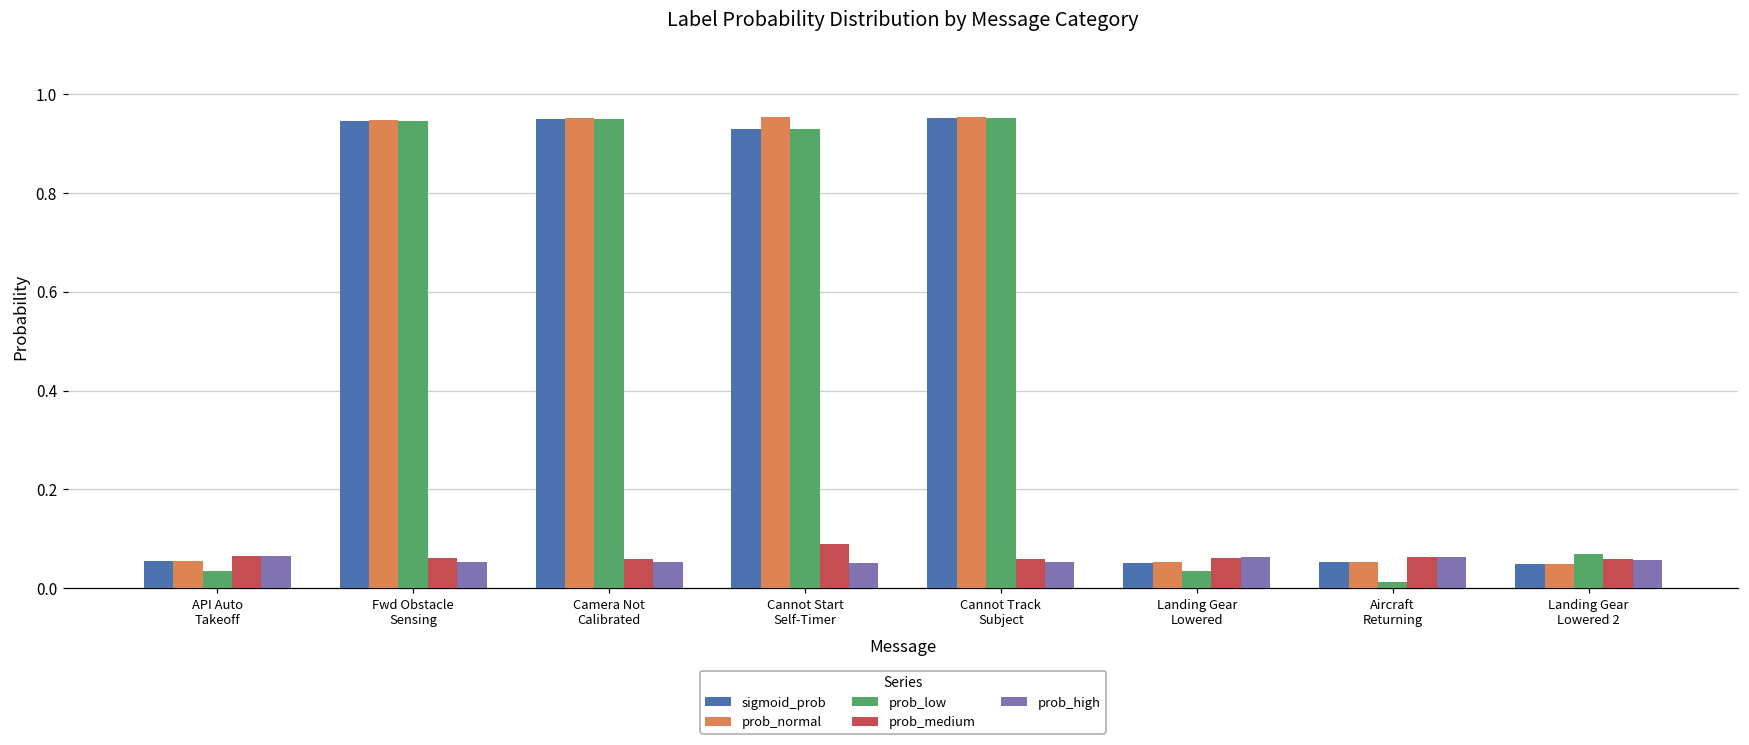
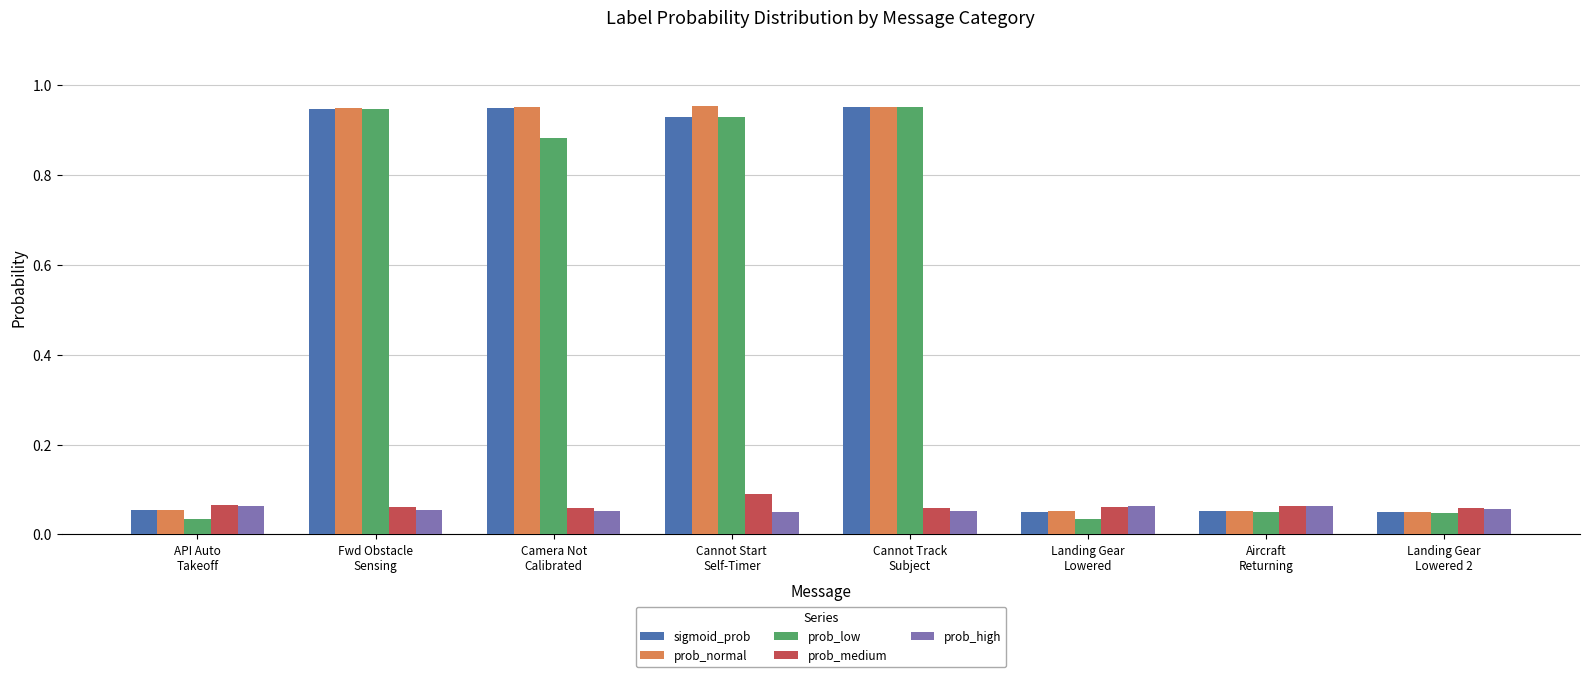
  {
    "prob_low": {
      "API Auto Takeoff": 0.04,
      "Fwd Obstacle Sensing": 0.95,
-     "Camera Not Calibrated": 0.95,
+     "Camera Not Calibrated": 0.88,
      "Cannot Start Self-Timer": 0.93,
      "Cannot Track Subject": 0.95,
      "Landing Gear Lowered": 0.03,
-     "Aircraft Returning": 0.01,
-     "Landing Gear Lowered 2": 0.07
+     "Aircraft Returning": 0.05,
+     "Landing Gear Lowered 2": 0.05
    }
  }
